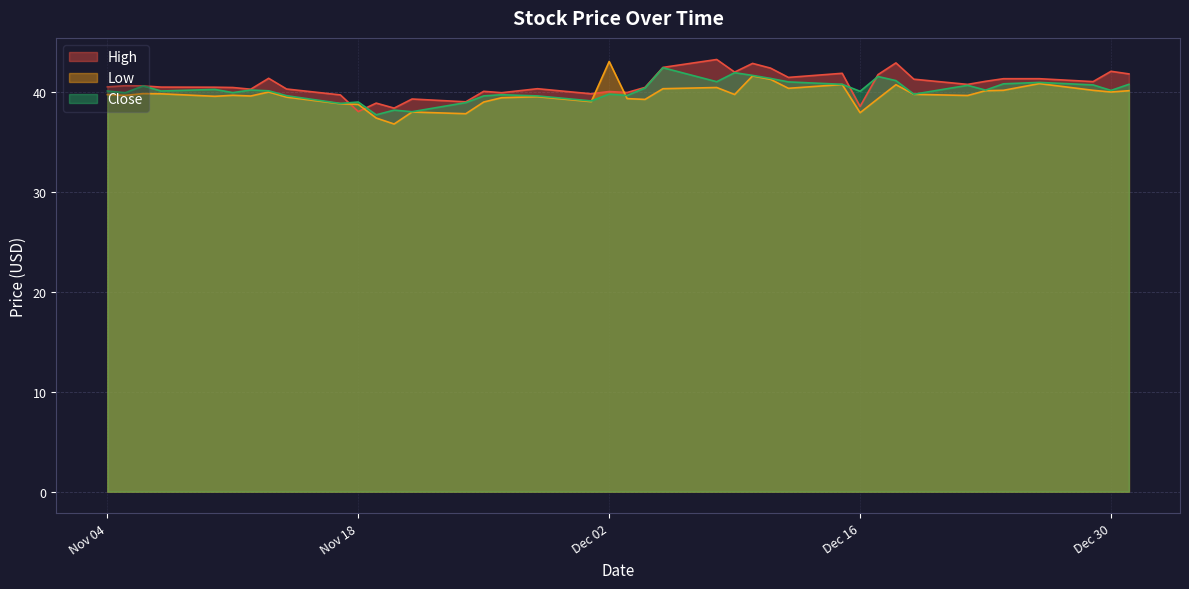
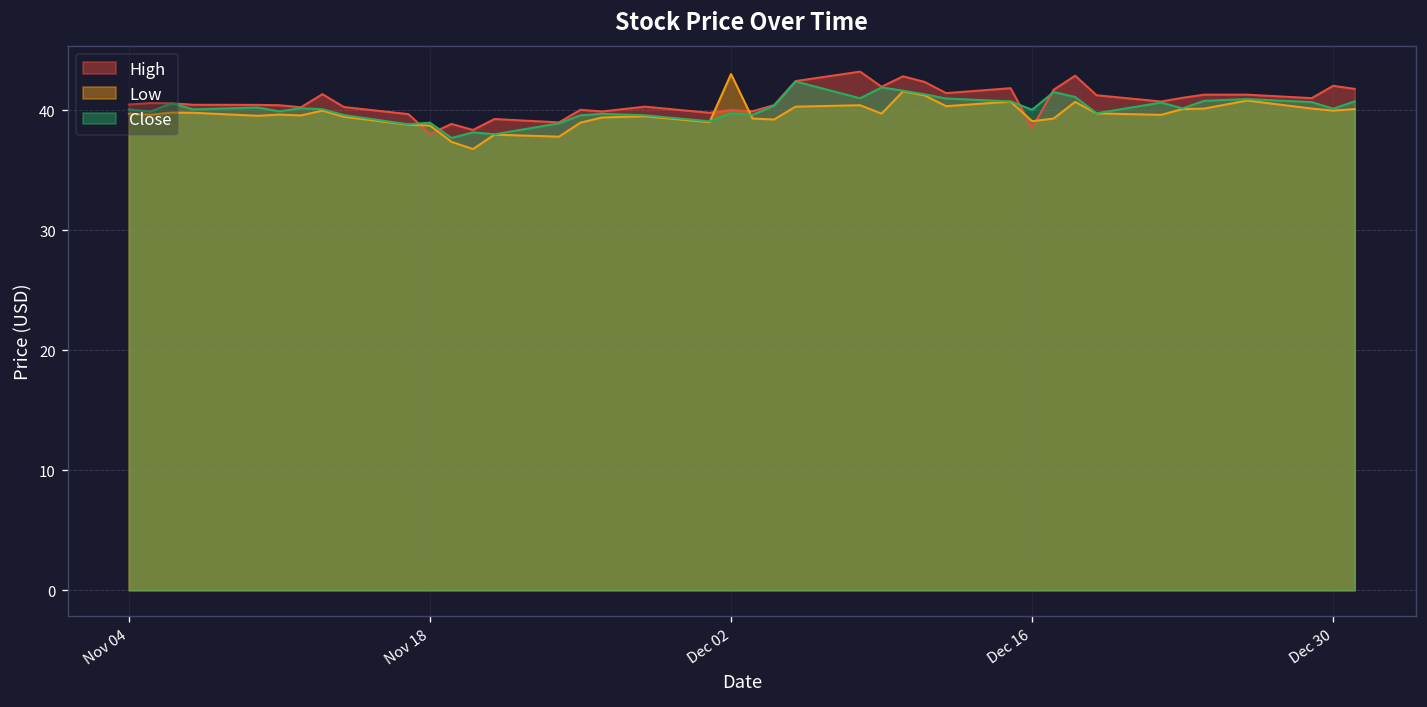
  {
    "High": {
      "Nov 18": 38.0,
      "Dec 02": 40.0,
      "Dec 16": 38.5,
      "Dec 30": 42.0
    },
    "Low": {
      "Dec 02": 43.0,
-     "Dec 16": 37.9
+     "Dec 16": 39.1
    },
    "Close": {
      "Dec 02": 39.7,
      "Dec 16": 40.0
    }
  }
